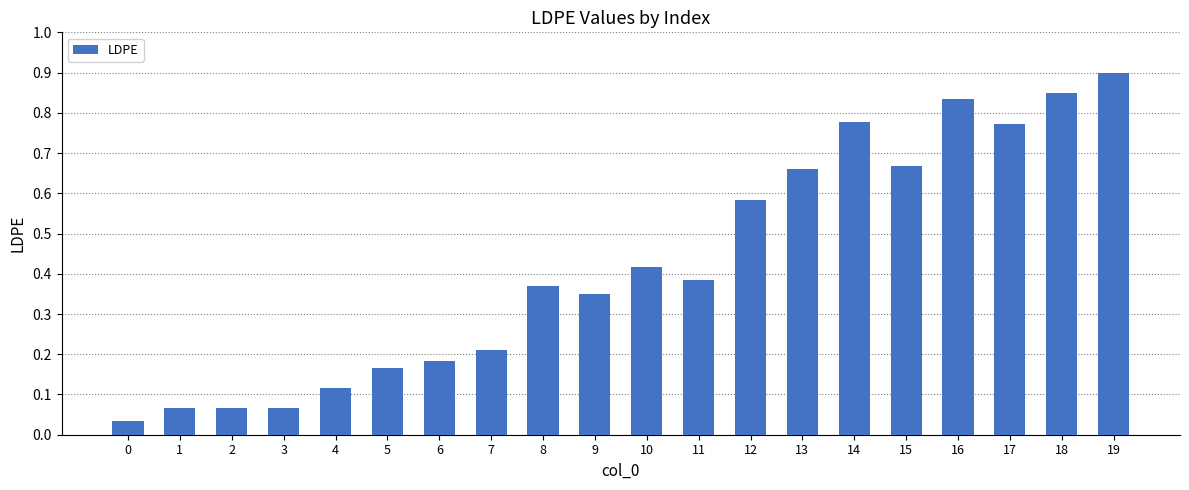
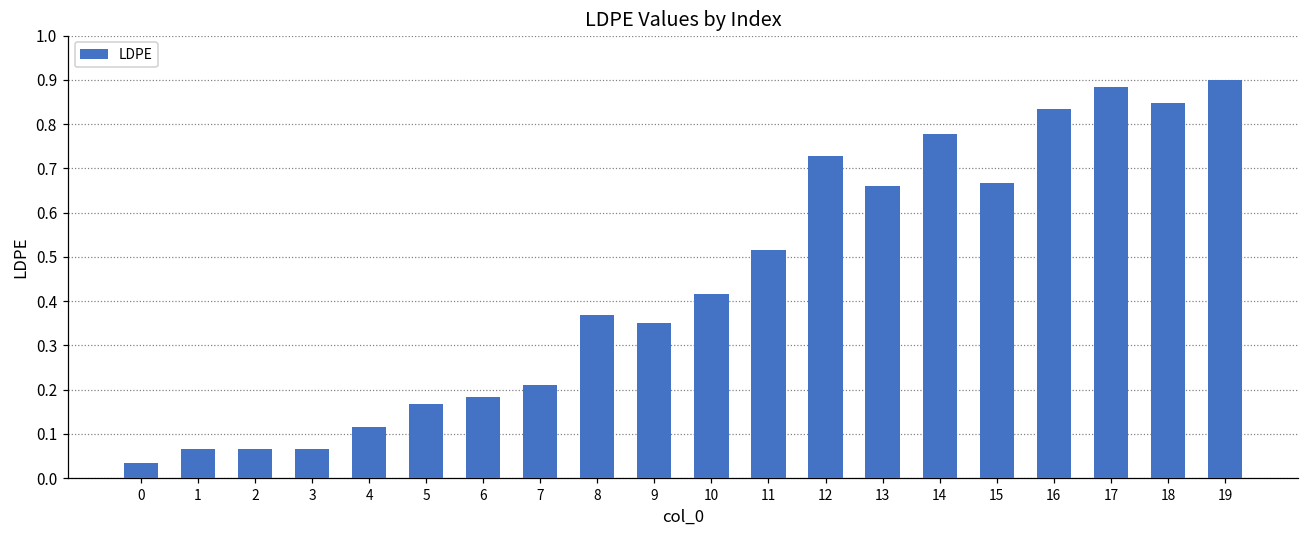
  {
    "0": 0.03,
    "1": 0.07,
    "2": 0.07,
    "3": 0.07,
    "4": 0.12,
    "5": 0.17,
    "6": 0.18,
    "7": 0.21,
    "8": 0.37,
    "9": 0.35,
    "10": 0.42,
-   "11": 0.38,
-   "12": 0.58,
+   "11": 0.52,
+   "12": 0.73,
    "13": 0.66,
    "14": 0.78,
    "15": 0.67,
    "16": 0.83,
-   "17": 0.77,
+   "17": 0.88,
    "18": 0.85,
    "19": 0.90
  }
